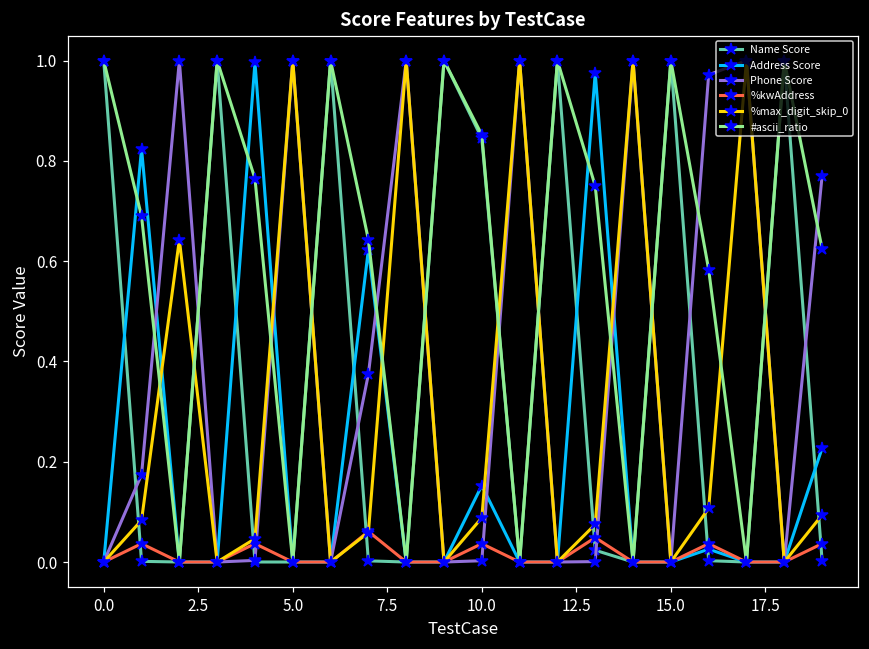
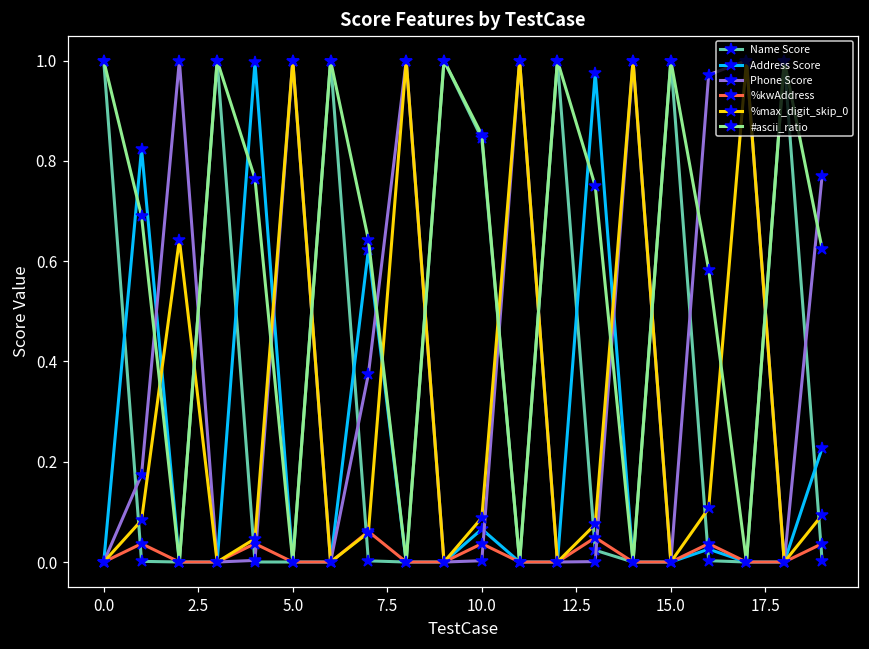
  {
    "Address Score": {
-     "10.0": 0.15
+     "10.0": 0.07
    },
    "Phone Score": {
      "10.0": 0.00
    },
    "%kwAddress": {
      "10.0": 0.04
    },
    "%max_digit_skip_0": {
      "10.0": 0.09
    }
  }
